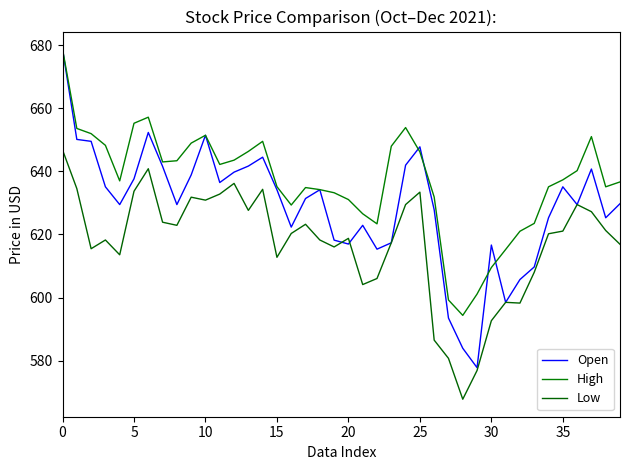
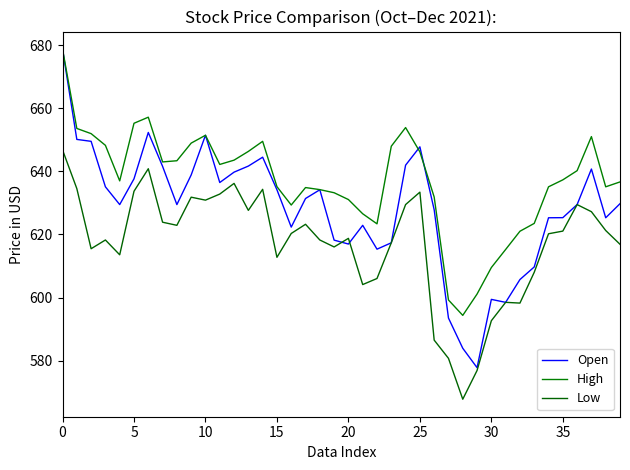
  {
    "Open": {
      "5": 638,
      "15": 634,
      "20": 617,
      "25": 648,
-     "30": 617,
-     "35": 635
+     "30": 599,
+     "35": 625
    }
  }
